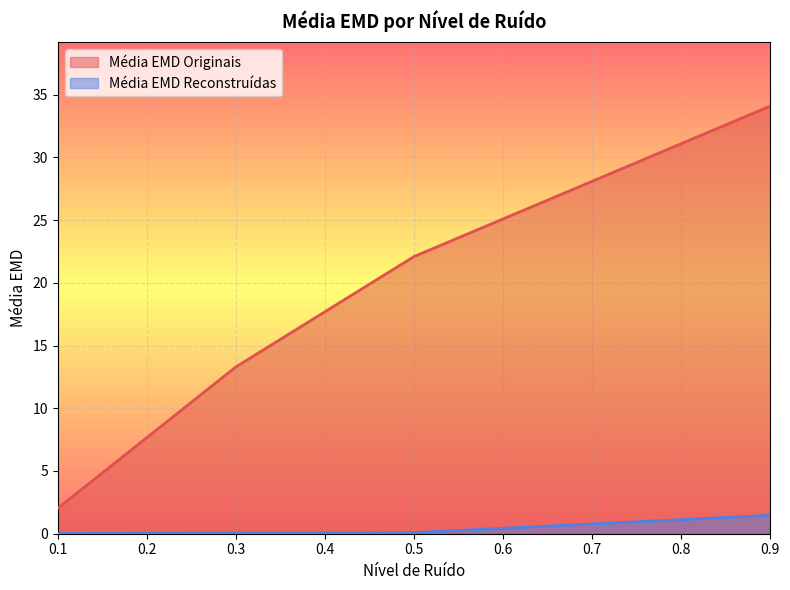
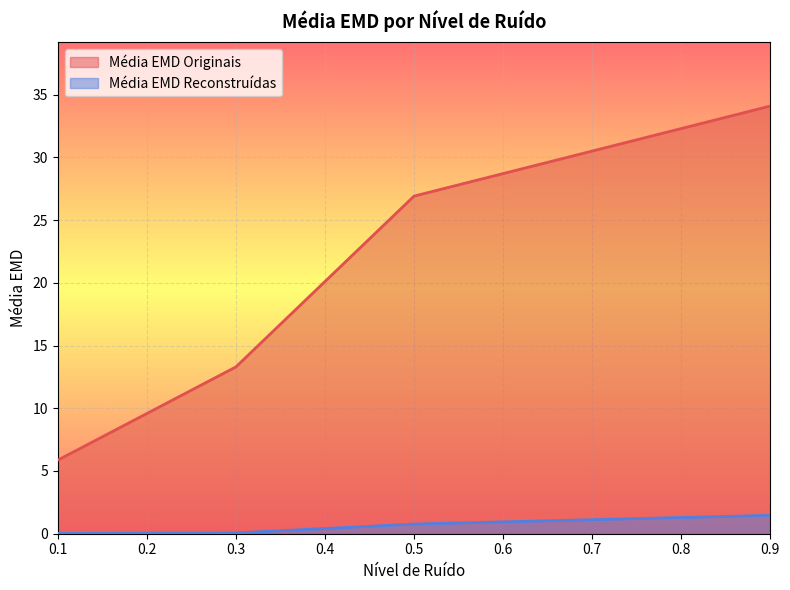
  {
    "Média EMD Originais": {
-     "0.1": 2.0,
+     "0.1": 5.9,
      "0.3": 13.3,
-     "0.5": 22.1,
+     "0.5": 26.9,
      "0.9": 34.1
    },
    "Média EMD Reconstruídas": {
      "0.1": 0.0,
      "0.3": 0.1,
-     "0.5": 0.1,
+     "0.5": 0.8,
      "0.9": 1.5
    }
  }
